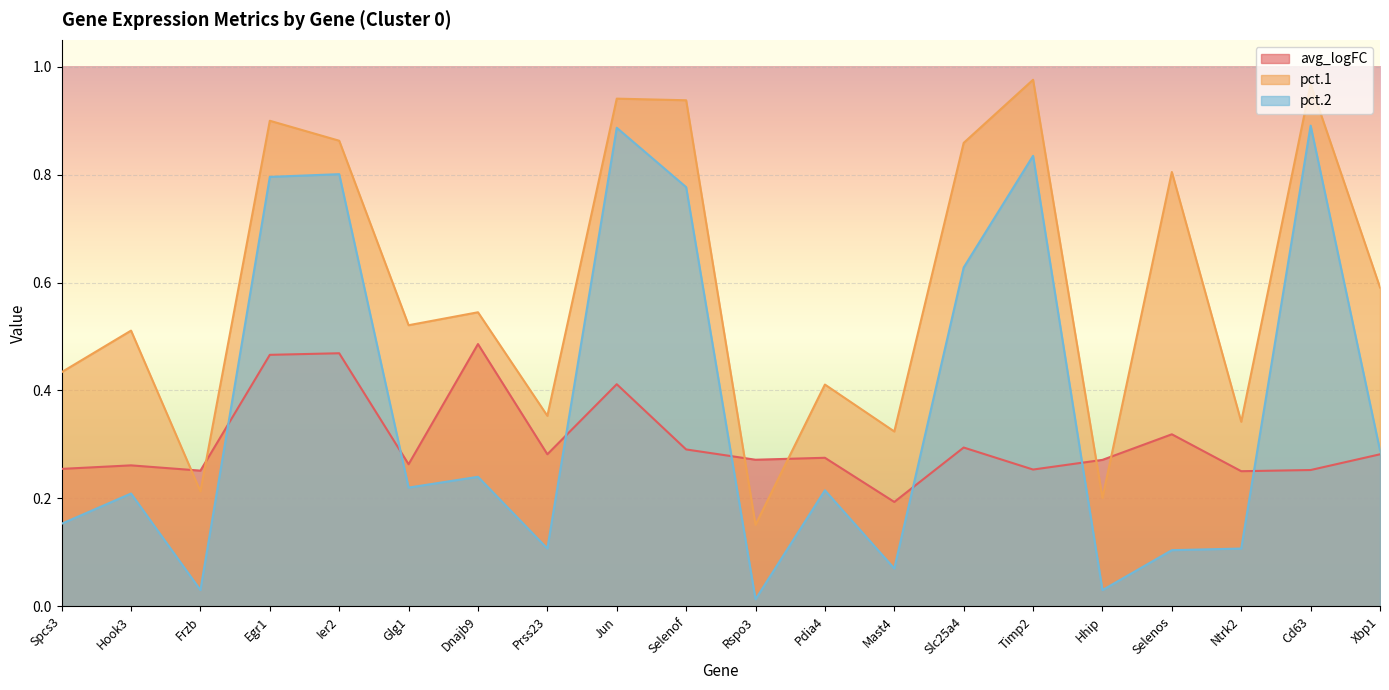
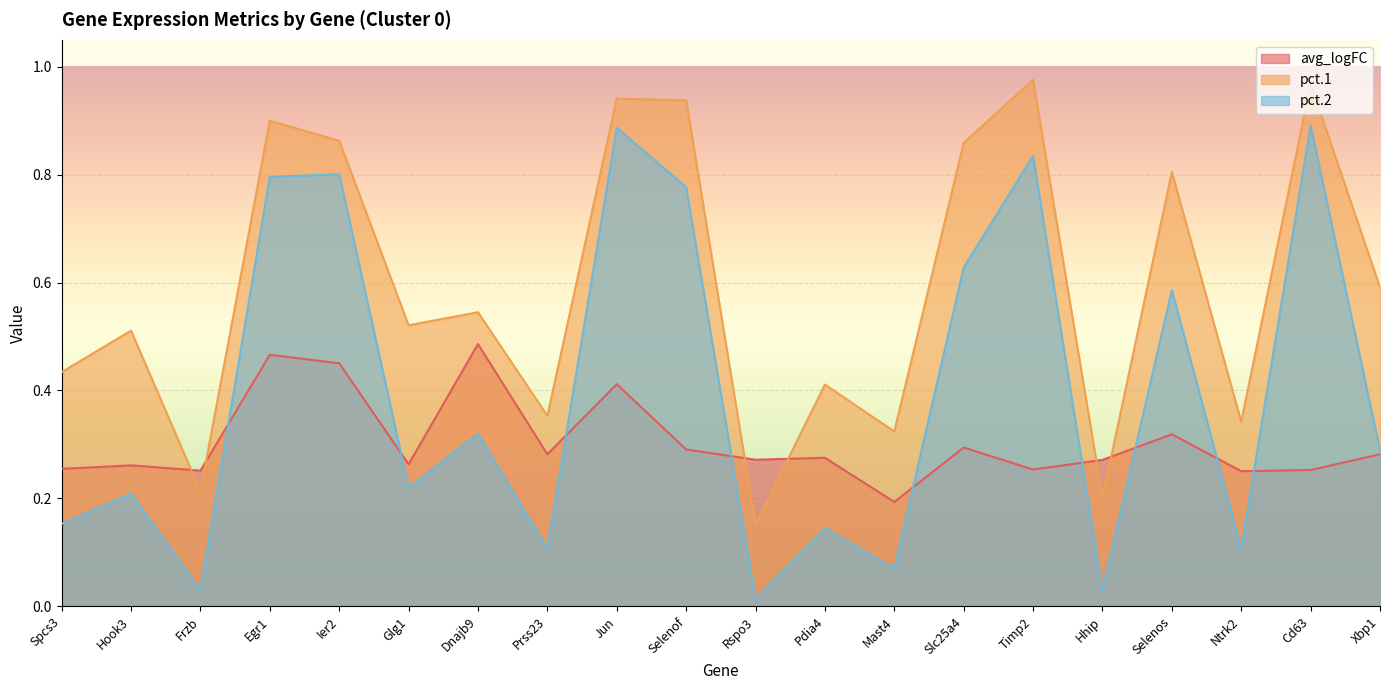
  {
    "avg_logFC": {
      "Spcs3": 0.25,
      "Hook3": 0.26,
      "Frzb": 0.25,
      "Egr1": 0.47,
-     "Ier2": 0.47,
+     "Ier2": 0.45,
      "Glg1": 0.26,
      "Dnajb9": 0.49,
      "Prss23": 0.28,
      "Jun": 0.41,
      "Selenof": 0.29,
      "Rspo3": 0.27,
      "Pdia4": 0.28,
      "Mast4": 0.19,
      "Slc25a4": 0.29,
      "Timp2": 0.25,
      "Hhip": 0.27,
      "Selenos": 0.32,
      "Ntrk2": 0.25,
      "Cd63": 0.25,
      "Xbp1": 0.28
    },
    "pct.1": {
      "Spcs3": 0.43,
      "Hook3": 0.51,
      "Frzb": 0.21,
      "Egr1": 0.90,
      "Ier2": 0.86,
      "Glg1": 0.52,
      "Dnajb9": 0.55,
      "Prss23": 0.35,
      "Jun": 0.94,
      "Selenof": 0.94,
      "Rspo3": 0.15,
      "Pdia4": 0.41,
      "Mast4": 0.32,
      "Slc25a4": 0.86,
      "Timp2": 0.98,
      "Hhip": 0.20,
      "Selenos": 0.81,
      "Ntrk2": 0.34,
      "Xbp1": 0.59
    },
    "pct.2": {
      "Spcs3": 0.15,
      "Hook3": 0.21,
      "Frzb": 0.03,
      "Egr1": 0.80,
      "Ier2": 0.80,
      "Glg1": 0.22,
-     "Dnajb9": 0.24,
+     "Dnajb9": 0.32,
      "Prss23": 0.11,
      "Jun": 0.89,
      "Selenof": 0.78,
      "Rspo3": 0.01,
-     "Pdia4": 0.22,
+     "Pdia4": 0.15,
      "Mast4": 0.07,
      "Slc25a4": 0.63,
      "Timp2": 0.84,
      "Hhip": 0.03,
-     "Selenos": 0.10,
+     "Selenos": 0.59,
      "Ntrk2": 0.11,
      "Cd63": 0.89,
      "Xbp1": 0.29
    }
  }
